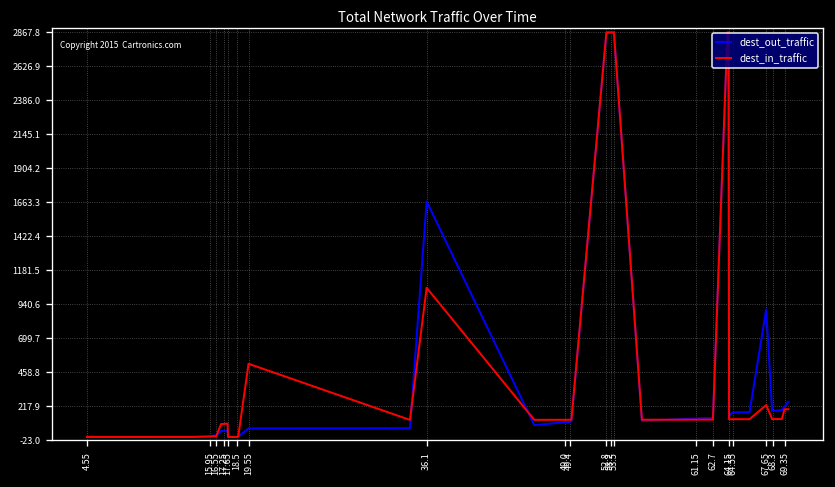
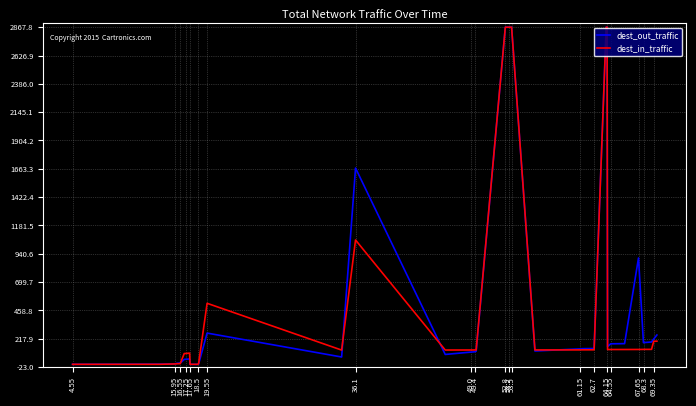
  {
    "dest_out_traffic": {
      "17.25": 40,
-     "19.55": 60,
+     "19.55": 270,
      "36.1": 1670,
      "64.55": 170,
      "67.65": 900,
      "68.3": 190
    },
    "dest_in_traffic": {
      "17.25": 90,
      "19.55": 520,
      "36.1": 1060,
      "64.55": 130,
-     "67.65": 230,
+     "67.65": 130,
      "68.3": 130
    }
  }
